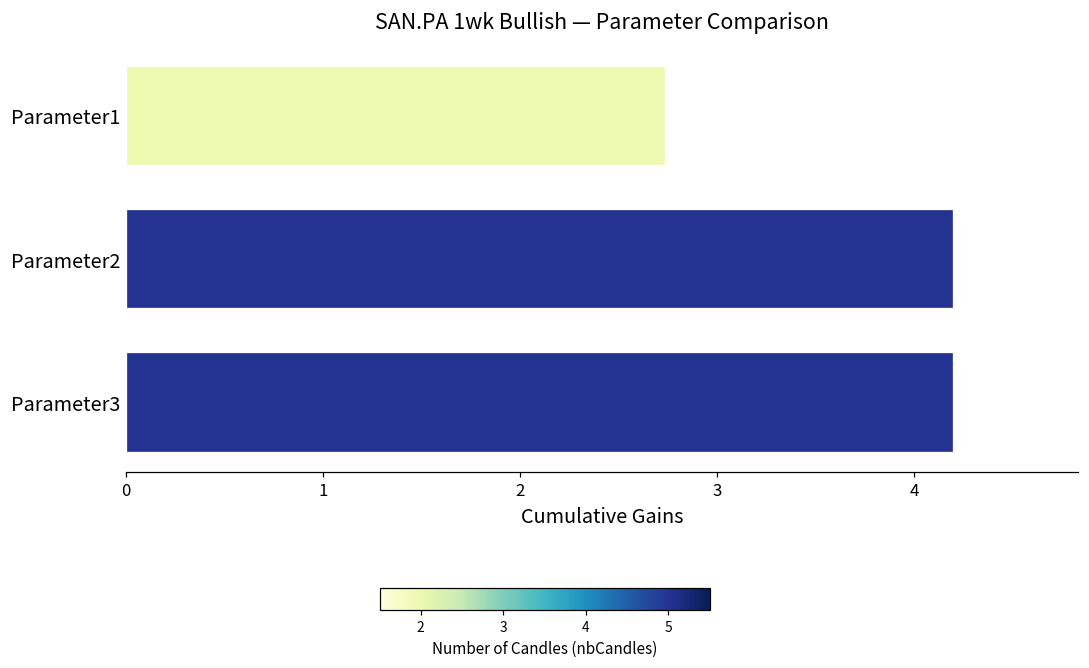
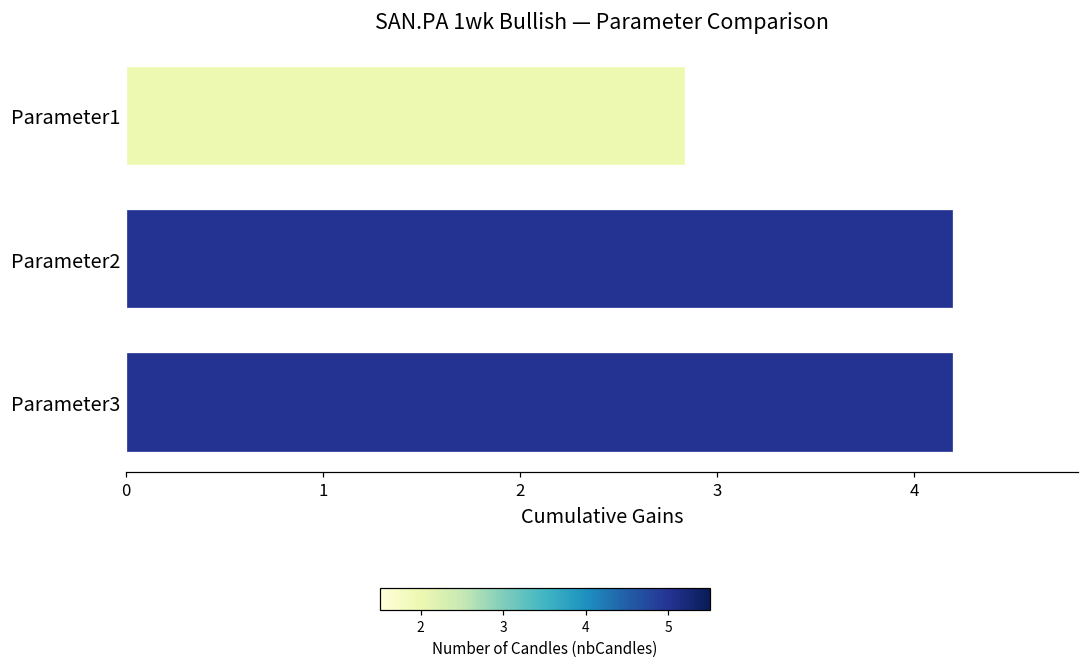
  {
-   "Parameter1": 2.74,
+   "Parameter1": 2.84,
    "Parameter2": 4.20,
    "Parameter3": 4.20
  }
